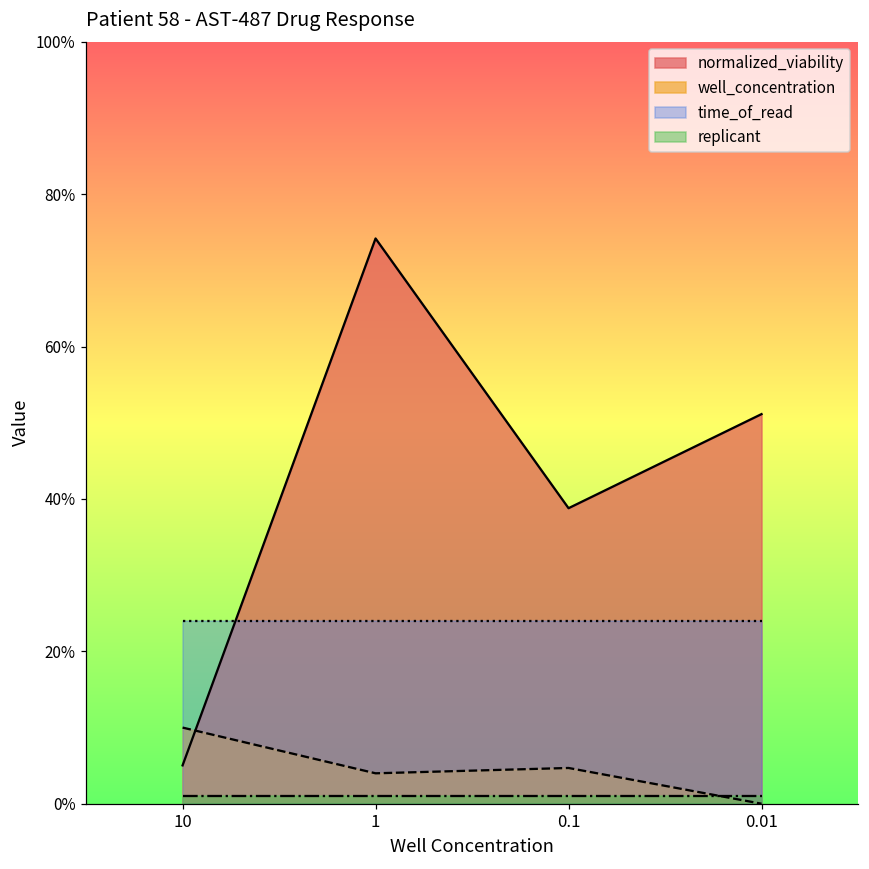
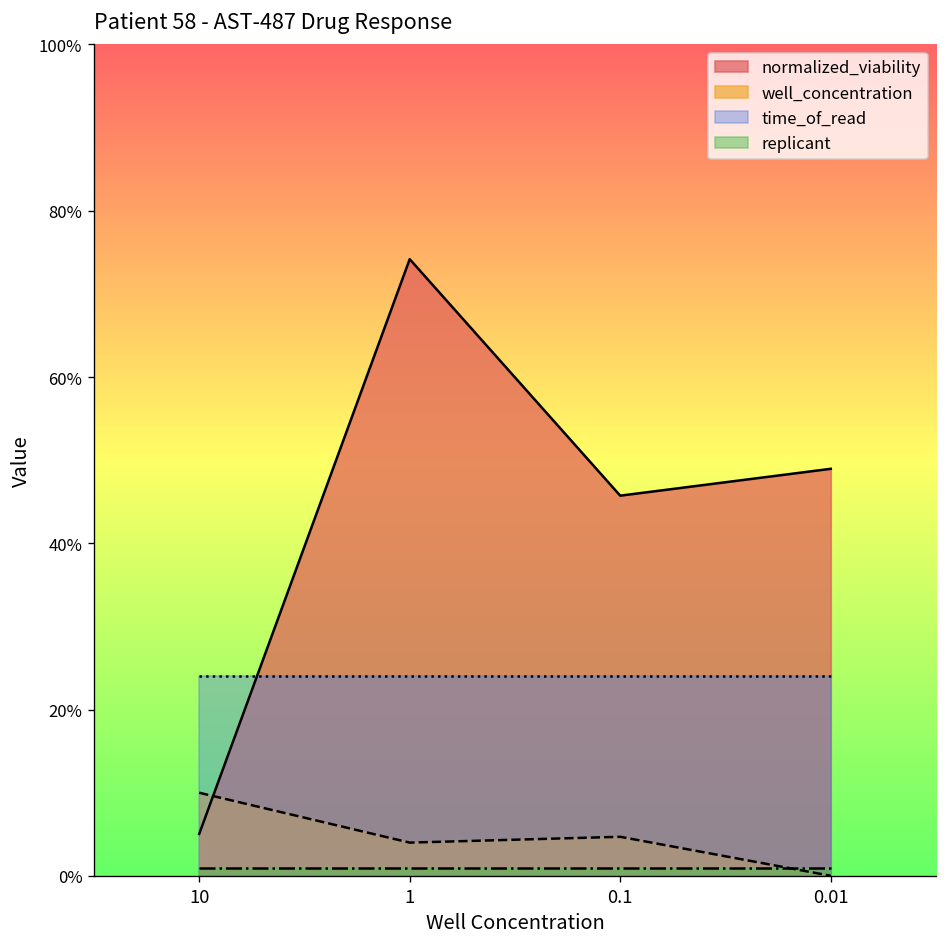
  {
    "normalized_viability": {
      "10": "5%",
      "1": "74%",
-     "0.1": "39%",
-     "0.01": "51%"
+     "0.1": "46%",
+     "0.01": "49%"
    },
    "well_concentration": {
      "10": "10%",
      "1": "4%",
      "0.1": "5%",
      "0.01": "0%"
    },
    "time_of_read": {
      "10": "24%",
      "1": "24%",
      "0.1": "24%",
      "0.01": "24%"
    },
    "replicant": {
      "10": "1%",
      "1": "1%",
      "0.1": "1%",
      "0.01": "1%"
    }
  }
